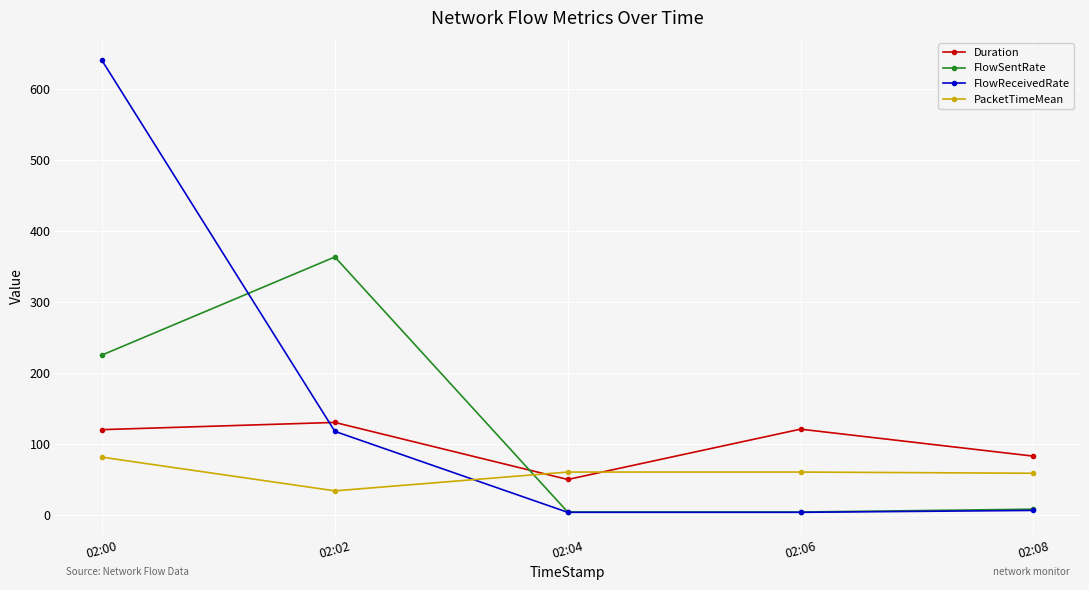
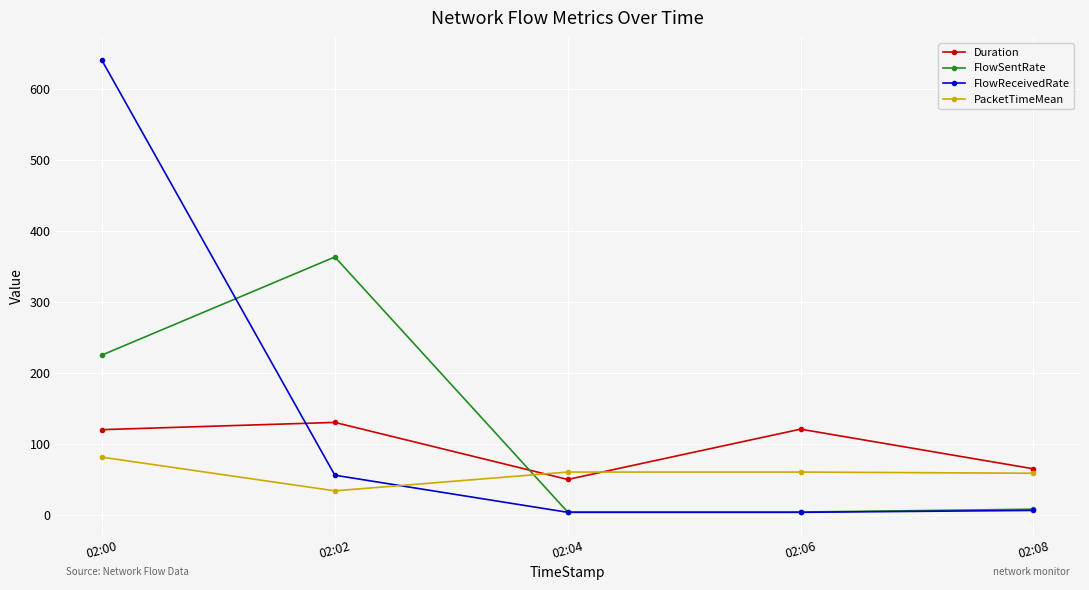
  {
    "Duration": {
      "02:00": 120,
      "02:02": 130,
      "02:04": 50,
      "02:06": 120,
-     "02:08": 80
+     "02:08": 60
    },
    "FlowSentRate": {
      "02:00": 230,
      "02:02": 360
    },
    "FlowReceivedRate": {
      "02:00": 640,
-     "02:02": 120
+     "02:02": 60
    },
    "PacketTimeMean": {
      "02:00": 80,
      "02:02": 30,
      "02:04": 60,
      "02:06": 60,
      "02:08": 60
    }
  }
